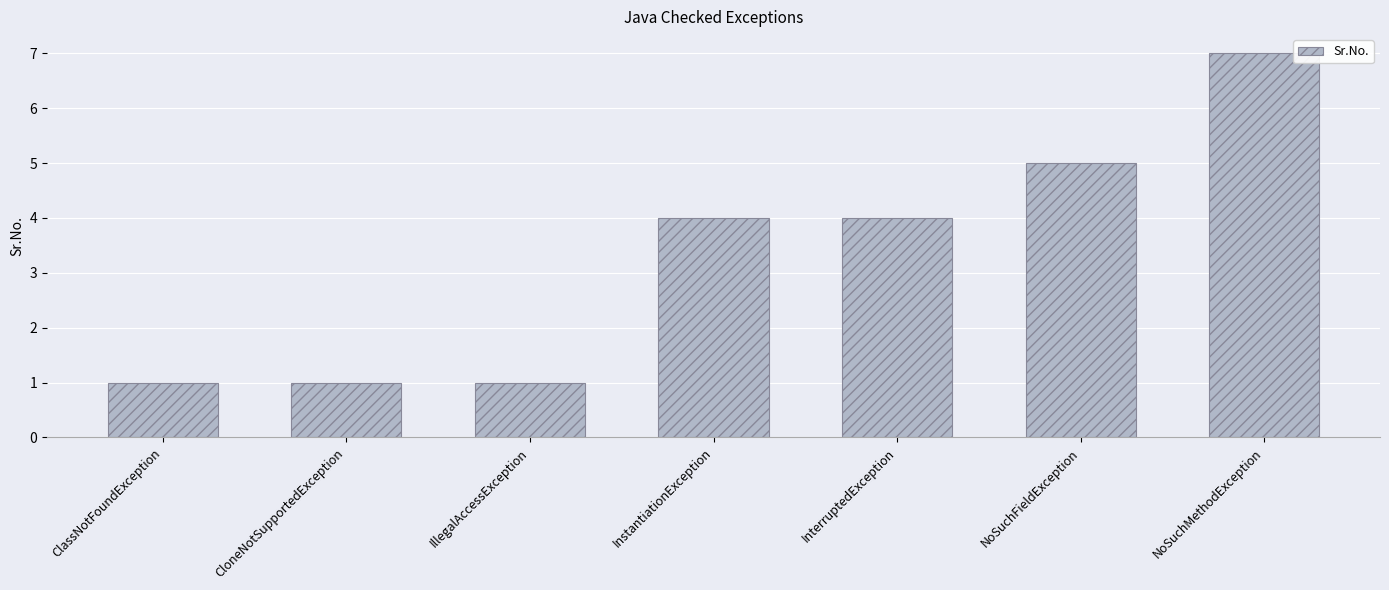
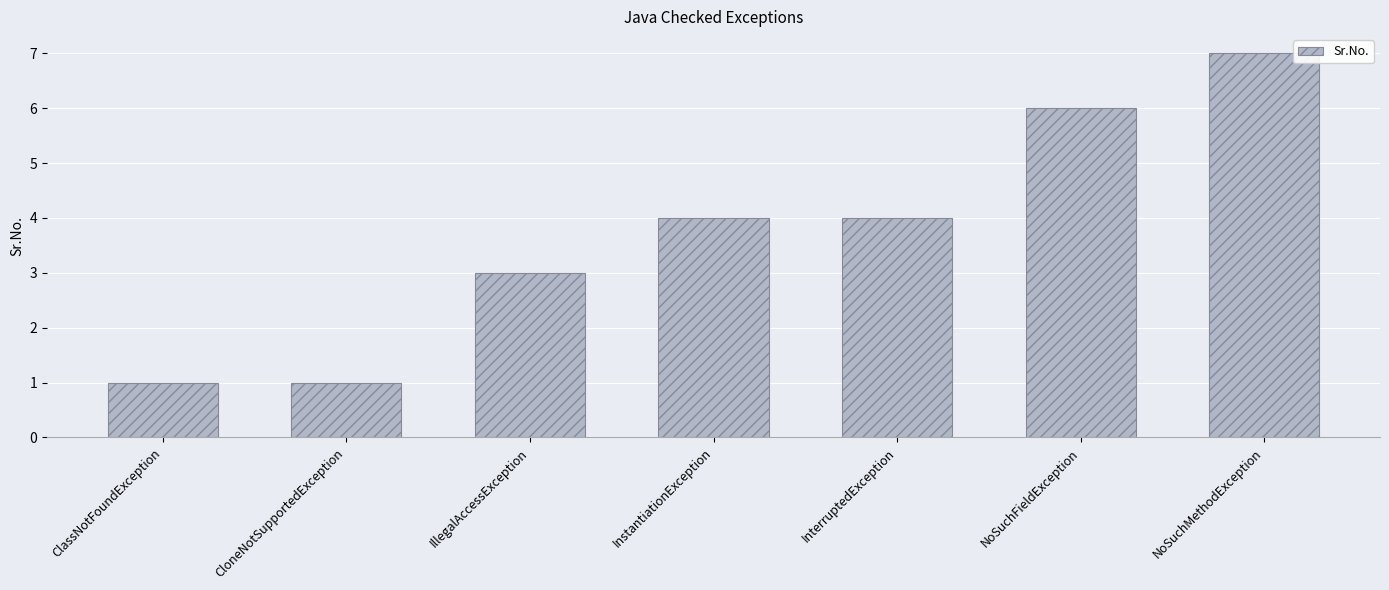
  {
    "ClassNotFoundException": 1,
    "CloneNotSupportedException": 1,
-   "IllegalAccessException": 1,
+   "IllegalAccessException": 3,
    "InstantiationException": 4,
    "InterruptedException": 4,
-   "NoSuchFieldException": 5,
+   "NoSuchFieldException": 6,
    "NoSuchMethodException": 7
  }
